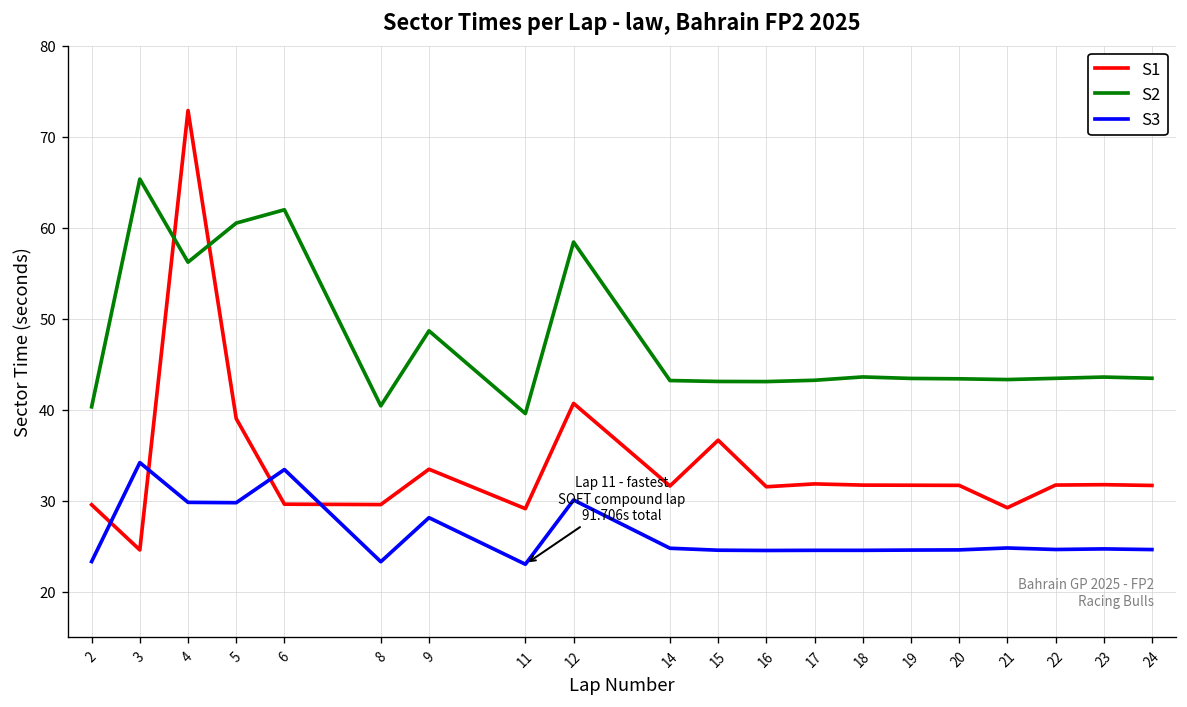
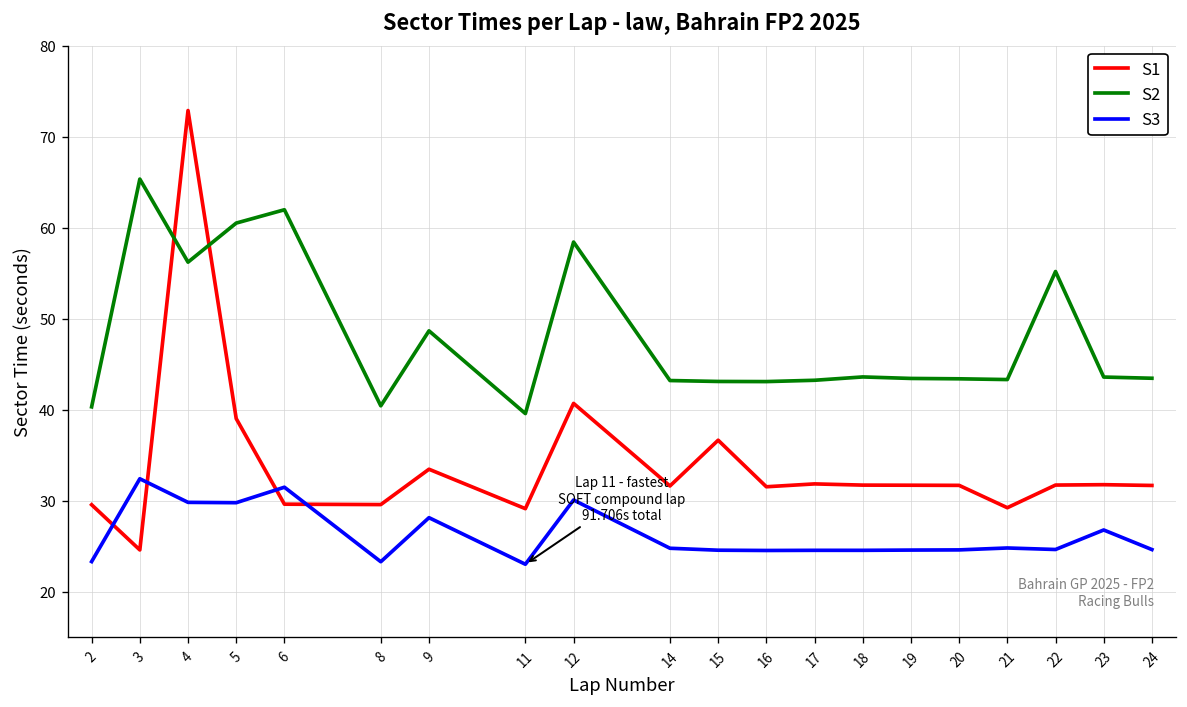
  {
    "S1": {
      "2": 30,
      "3": 25,
      "4": 73,
      "5": 39,
      "6": 30,
      "8": 30,
      "9": 33,
      "11": 29,
      "12": 41,
      "15": 37,
      "16": 32,
      "17": 32,
      "18": 32,
      "19": 32,
      "20": 32,
      "21": 29,
      "22": 32,
      "23": 32,
      "24": 32
    },
    "S2": {
      "2": 40,
      "3": 65,
      "4": 56,
      "5": 61,
      "6": 62,
      "8": 40,
      "9": 49,
      "11": 40,
      "12": 58,
      "14": 43,
      "15": 43,
      "16": 43,
      "17": 43,
      "18": 44,
      "19": 43,
      "20": 43,
      "21": 43,
-     "22": 43,
+     "22": 55,
      "23": 44,
      "24": 43
    },
    "S3": {
      "2": 23,
-     "3": 34,
+     "3": 32,
      "4": 30,
      "5": 30,
-     "6": 33,
+     "6": 31,
      "8": 23,
      "9": 28,
      "11": 23,
      "15": 25,
      "16": 25,
      "17": 25,
      "18": 25,
      "19": 25,
      "20": 25,
      "21": 25,
      "22": 25,
-     "23": 25,
+     "23": 27,
      "24": 25
    }
  }
